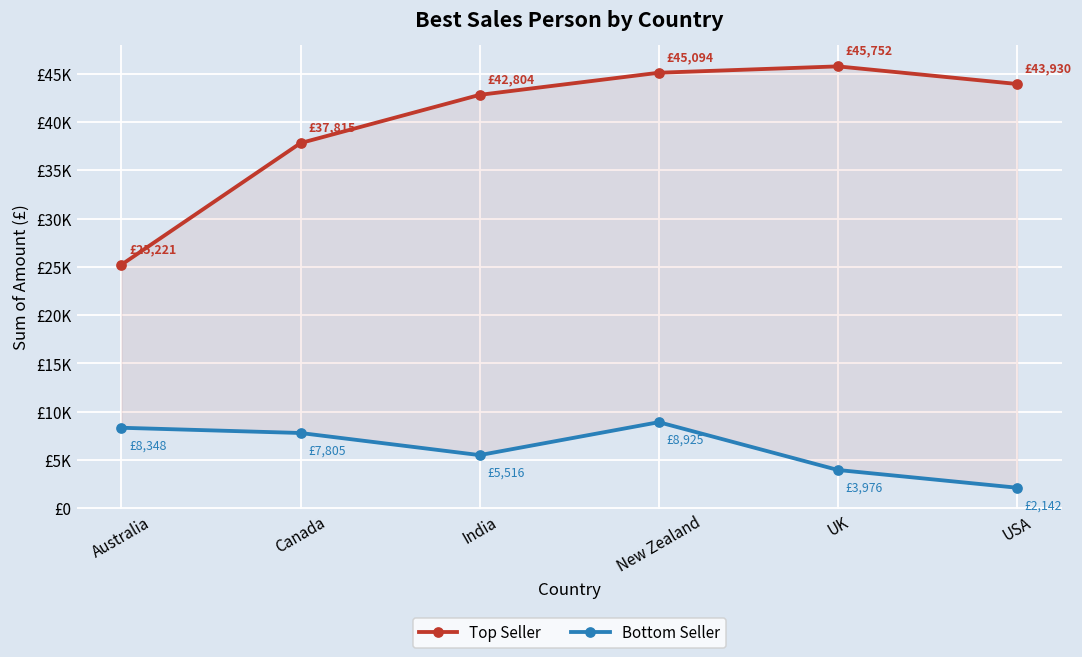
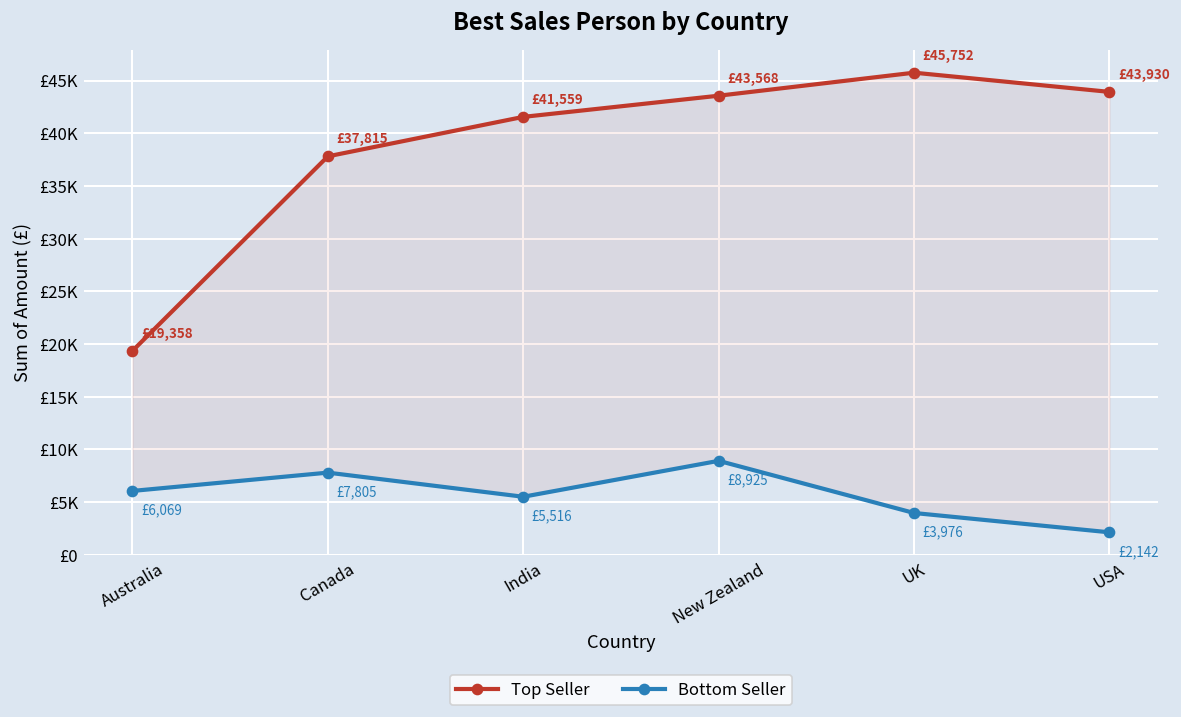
  {
    "Top Seller": {
-     "Australia": "£25,221",
+     "Australia": "£19,358",
      "Canada": "£37,815",
-     "India": "£42,804",
-     "New Zealand": "£45,094",
+     "India": "£41,559",
+     "New Zealand": "£43,568",
      "UK": "£45,752",
      "USA": "£43,930"
    },
    "Bottom Seller": {
-     "Australia": "£8,348",
+     "Australia": "£6,069",
      "Canada": "£7,805",
      "India": "£5,516",
      "New Zealand": "£8,925",
      "UK": "£3,976",
      "USA": "£2,142"
    }
  }
